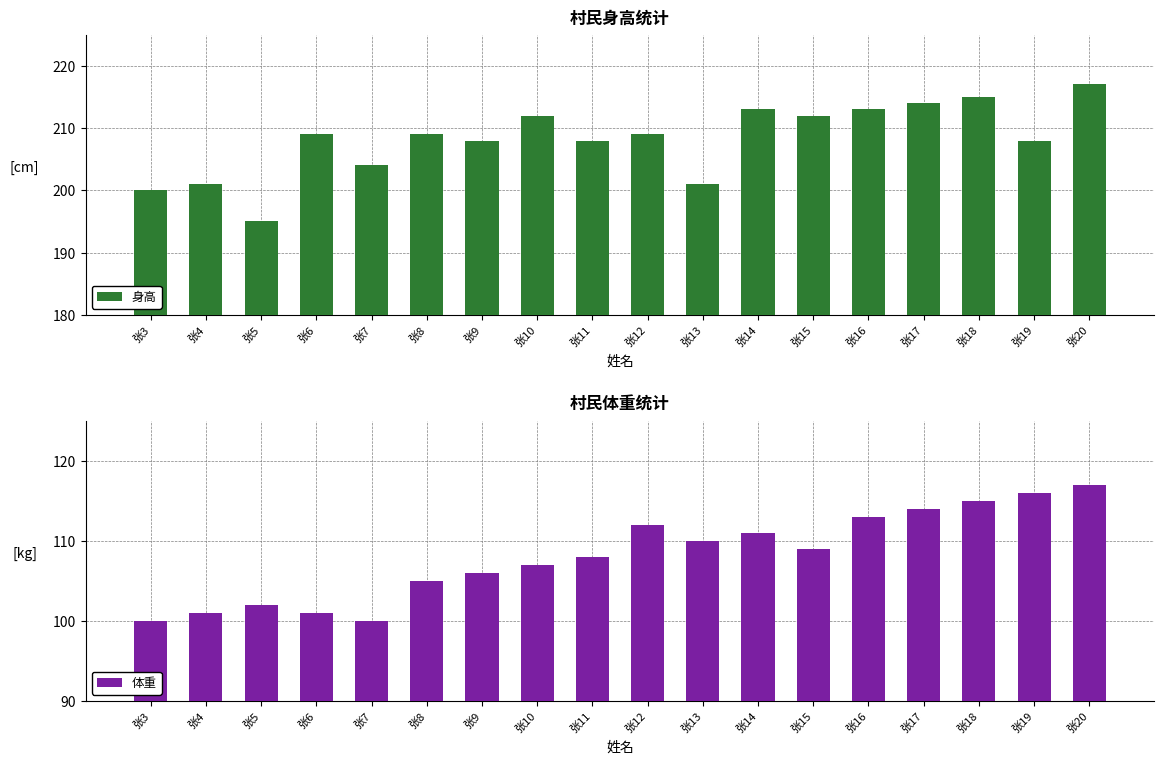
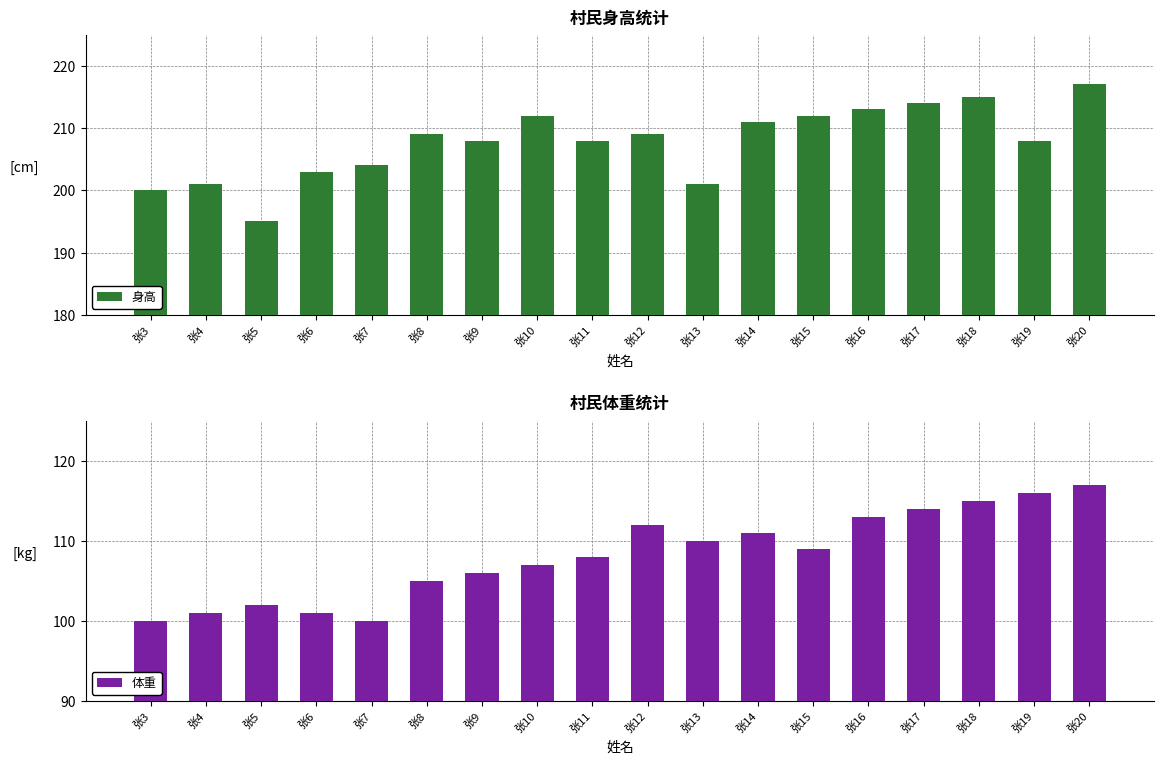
  {
    "村民身高统计": {
      "张3": 200,
      "张4": 201,
      "张5": 195,
-     "张6": 209,
+     "张6": 203,
      "张7": 204,
      "张8": 209,
      "张9": 208,
      "张10": 212,
      "张11": 208,
      "张12": 209,
      "张13": 201,
-     "张14": 213,
+     "张14": 211,
      "张15": 212,
      "张16": 213,
      "张17": 214,
      "张18": 215,
      "张19": 208,
      "张20": 217
    },
    "村民体重统计": {
      "张3": 100,
      "张4": 101,
      "张5": 102,
      "张6": 101,
      "张7": 100,
      "张8": 105,
      "张9": 106,
      "张10": 107,
      "张11": 108,
      "张12": 112,
      "张13": 110,
      "张14": 111,
      "张15": 109,
      "张16": 113,
      "张17": 114,
      "张18": 115,
      "张19": 116,
      "张20": 117
    }
  }
